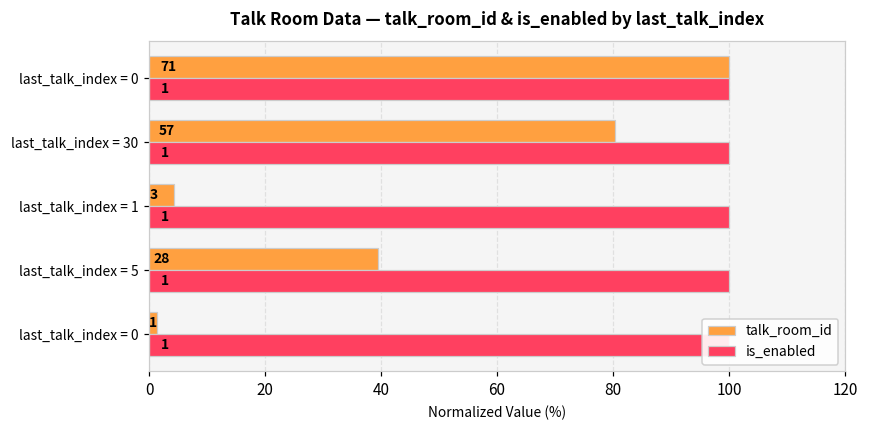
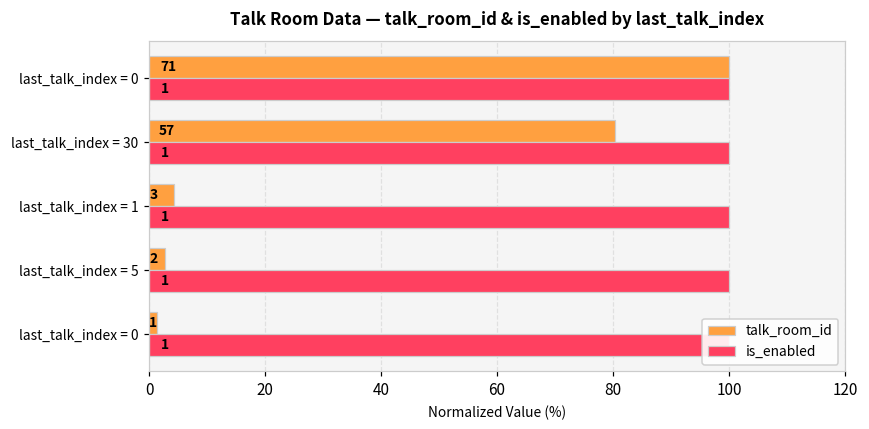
  {
    "talk_room_id": {
-     "last_talk_index = 5": 28
+     "last_talk_index = 5": 2
    }
  }
